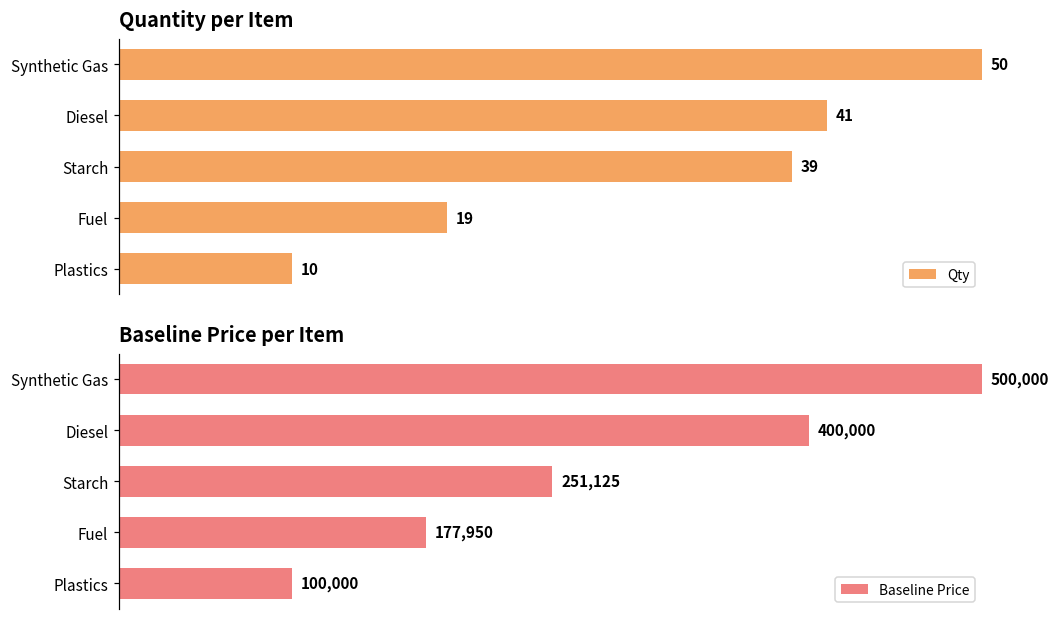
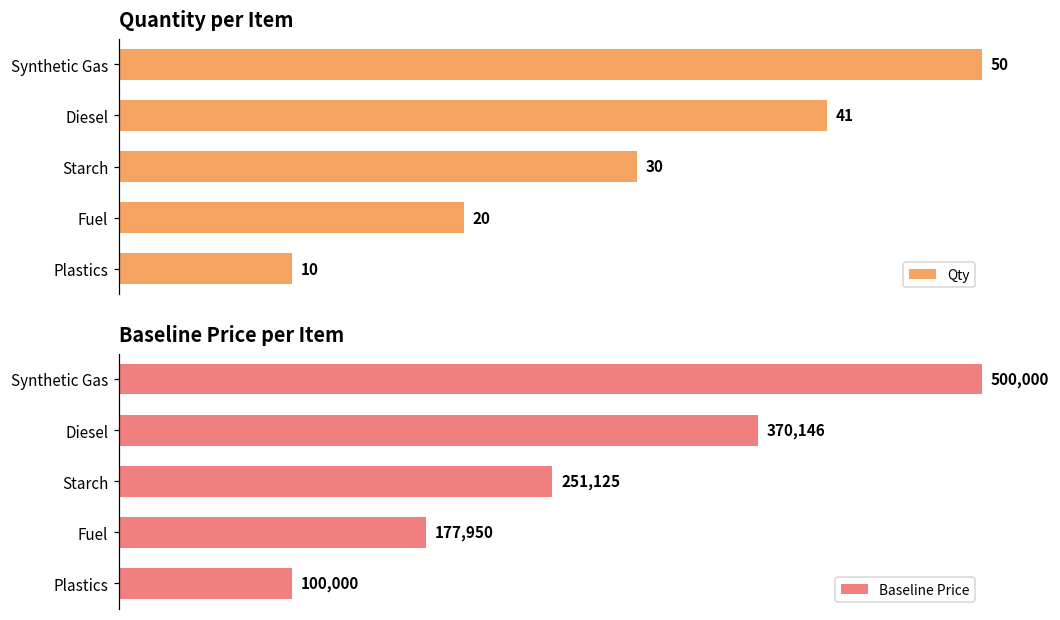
  {
    "Quantity per Item": {
-     "Starch": "39",
-     "Fuel": "19"
+     "Starch": "30",
+     "Fuel": "20"
    },
    "Baseline Price per Item": {
-     "Diesel": "400,000"
+     "Diesel": "370,146"
    }
  }
